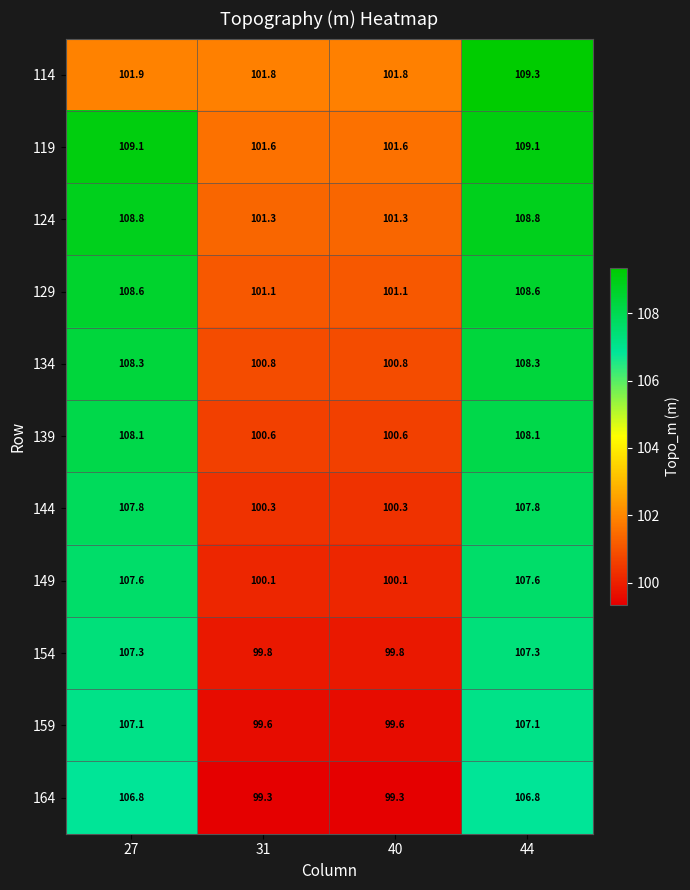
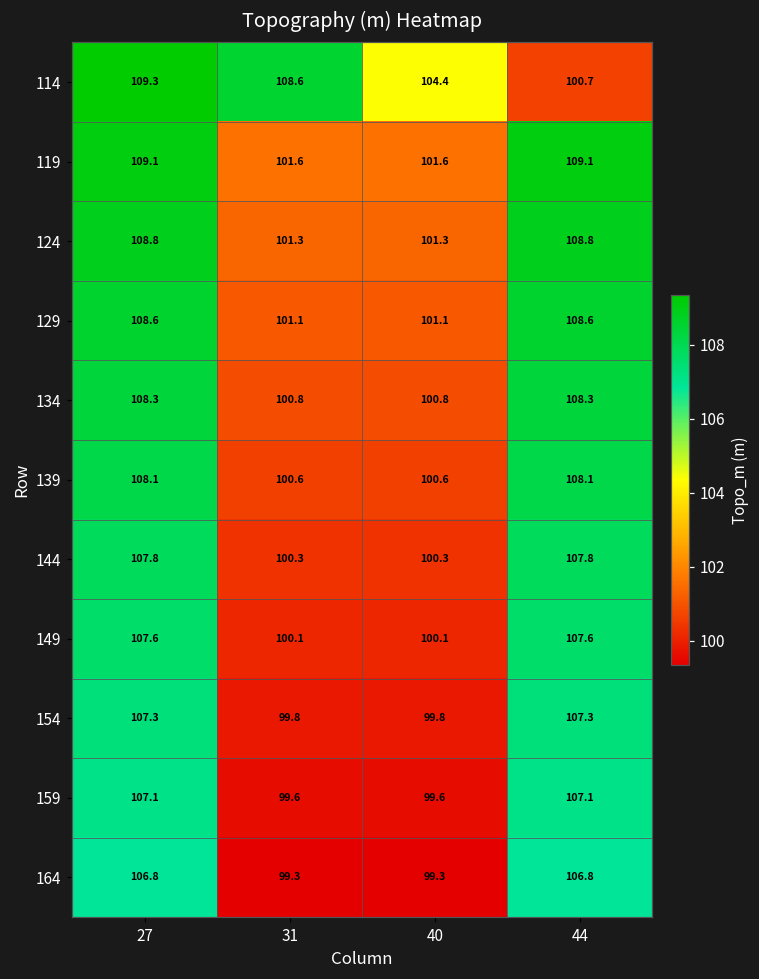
  {
    "114": {
-     "27": 101.9,
-     "31": 101.8,
-     "40": 101.8,
-     "44": 109.3
+     "27": 109.3,
+     "31": 108.6,
+     "40": 104.4,
+     "44": 100.7
    },
    "119": {
      "27": 109.1,
      "31": 101.6,
      "40": 101.6,
      "44": 109.1
    },
    "124": {
      "27": 108.8,
      "31": 101.3,
      "40": 101.3,
      "44": 108.8
    },
    "129": {
      "27": 108.6,
      "31": 101.1,
      "40": 101.1,
      "44": 108.6
    },
    "134": {
      "27": 108.3,
      "31": 100.8,
      "40": 100.8,
      "44": 108.3
    },
    "139": {
      "27": 108.1,
      "31": 100.6,
      "40": 100.6,
      "44": 108.1
    },
    "144": {
      "27": 107.8,
      "31": 100.3,
      "40": 100.3,
      "44": 107.8
    },
    "149": {
      "27": 107.6,
      "31": 100.1,
      "40": 100.1,
      "44": 107.6
    },
    "154": {
      "27": 107.3,
      "31": 99.8,
      "40": 99.8,
      "44": 107.3
    },
    "159": {
      "27": 107.1,
      "31": 99.6,
      "40": 99.6,
      "44": 107.1
    },
    "164": {
      "27": 106.8,
      "31": 99.3,
      "40": 99.3,
      "44": 106.8
    }
  }
